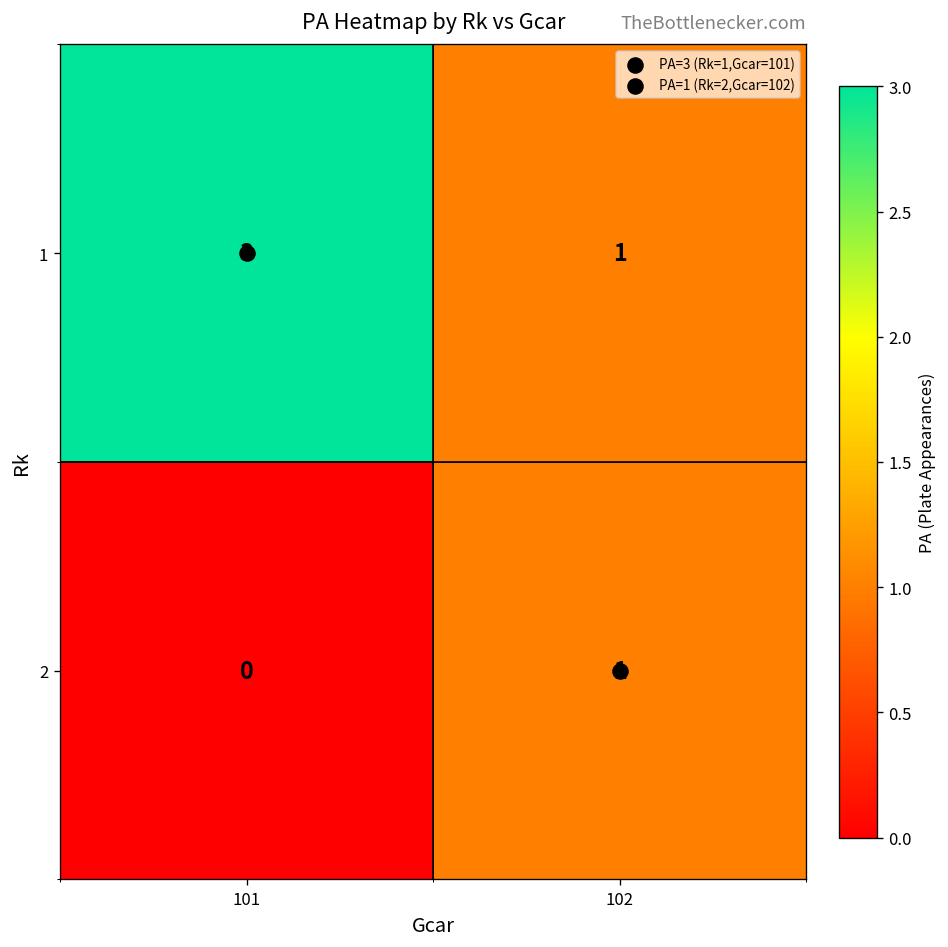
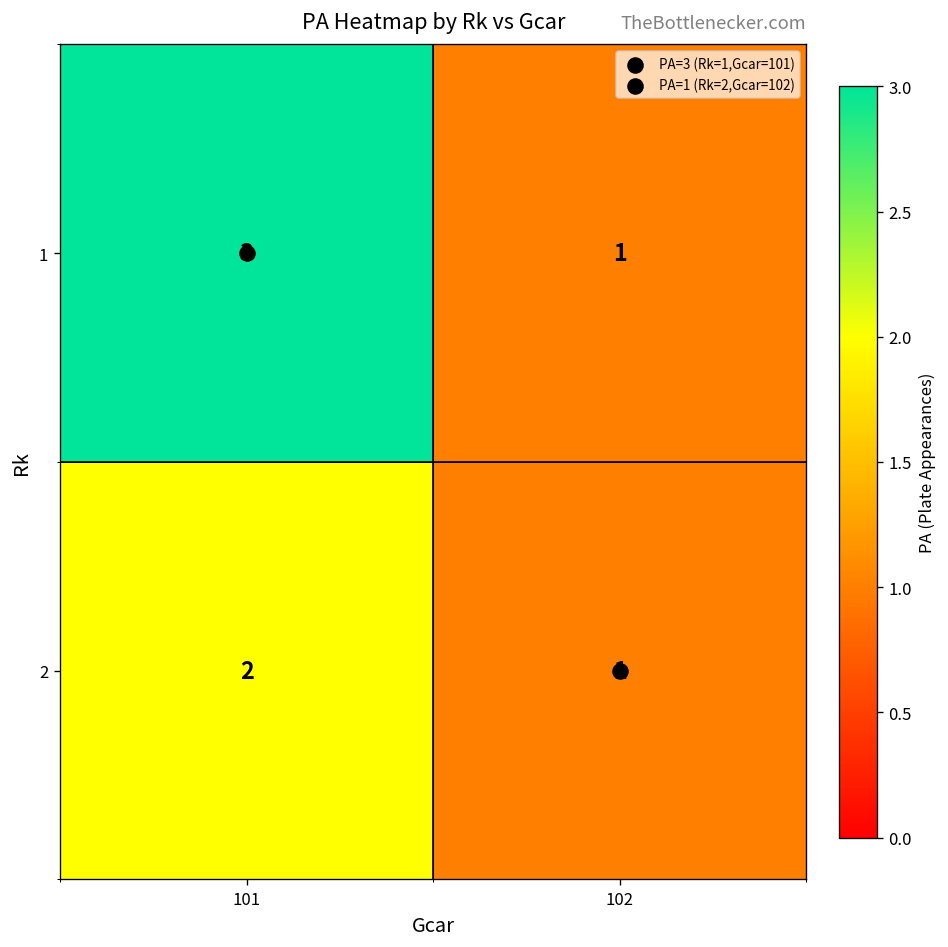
  {
    "1": {
      "102": 1
    },
    "2": {
-     "101": 0
+     "101": 2
    }
  }
